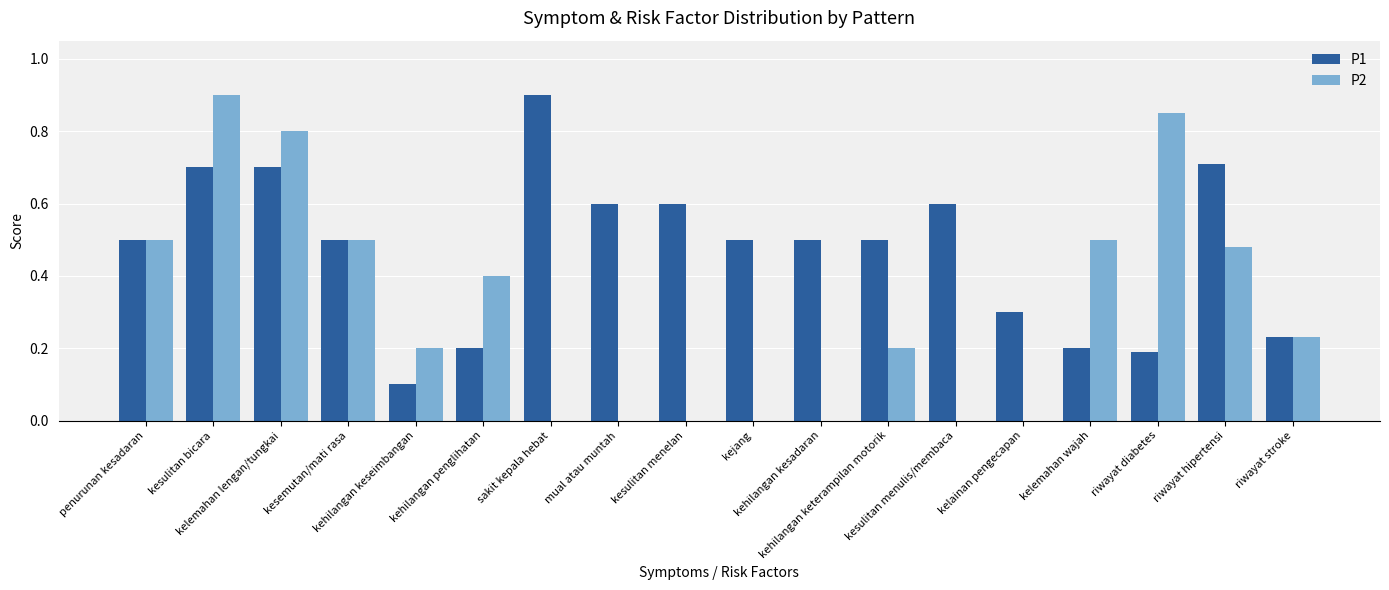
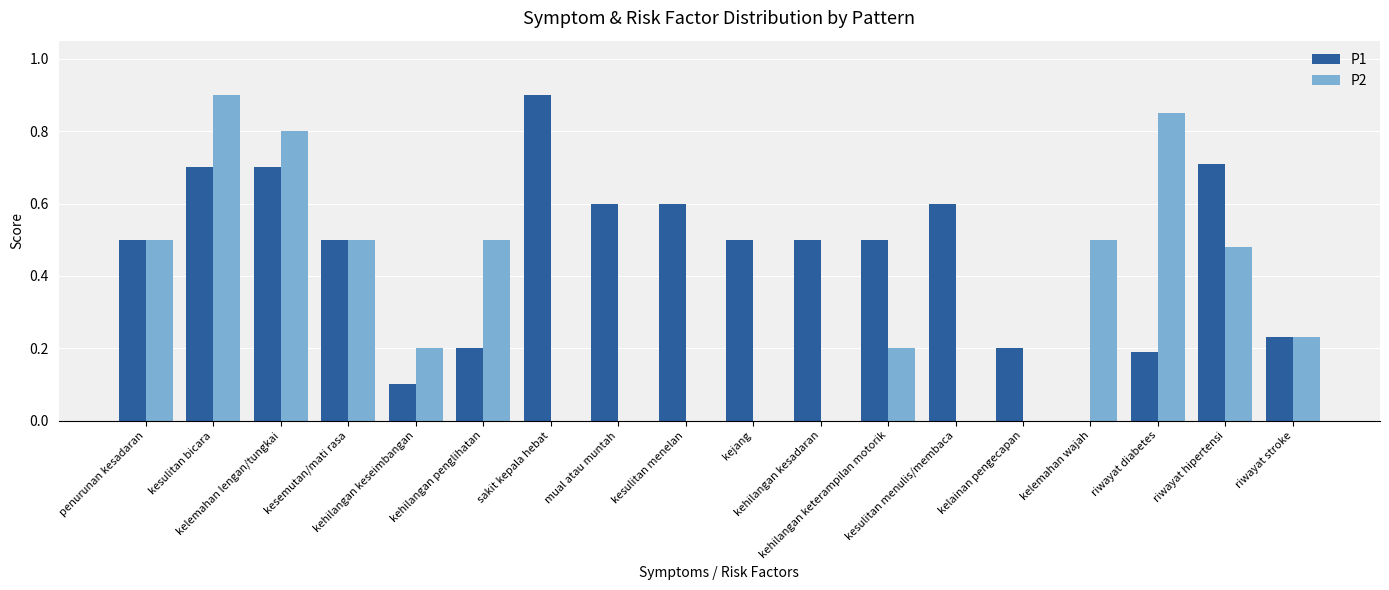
  {
    "P1": {
      "penurunan kesadaran": 0.5,
      "kesulitan bicara": 0.7,
      "kelemahan lengan/tungkai": 0.7,
      "kesemutan/mati rasa": 0.5,
      "kehilangan keseimbangan": 0.1,
      "kehilangan penglihatan": 0.2,
      "sakit kepala hebat": 0.9,
      "mual atau muntah": 0.6,
      "kesulitan menelan": 0.6,
      "kejang": 0.5,
      "kehilangan kesadaran": 0.5,
      "kehilangan keterampilan motorik": 0.5,
      "kesulitan menulis/membaca": 0.6,
-     "kelainan pengecapan": 0.3,
-     "kelemahan wajah": 0.2,
+     "kelainan pengecapan": 0.2,
+     "kelemahan wajah": 0.0,
      "riwayat diabetes": 0.19,
      "riwayat hipertensi": 0.71,
      "riwayat stroke": 0.23
    },
    "P2": {
      "penurunan kesadaran": 0.5,
      "kesulitan bicara": 0.9,
      "kelemahan lengan/tungkai": 0.8,
      "kesemutan/mati rasa": 0.5,
      "kehilangan keseimbangan": 0.2,
-     "kehilangan penglihatan": 0.4,
+     "kehilangan penglihatan": 0.5,
      "sakit kepala hebat": 0.0,
      "mual atau muntah": 0.0,
      "kesulitan menelan": 0.0,
      "kejang": 0.0,
      "kehilangan kesadaran": 0.0,
      "kehilangan keterampilan motorik": 0.2,
      "kesulitan menulis/membaca": 0.0,
      "kelainan pengecapan": 0.0,
      "kelemahan wajah": 0.5,
      "riwayat diabetes": 0.85,
      "riwayat hipertensi": 0.48,
      "riwayat stroke": 0.23
    }
  }
